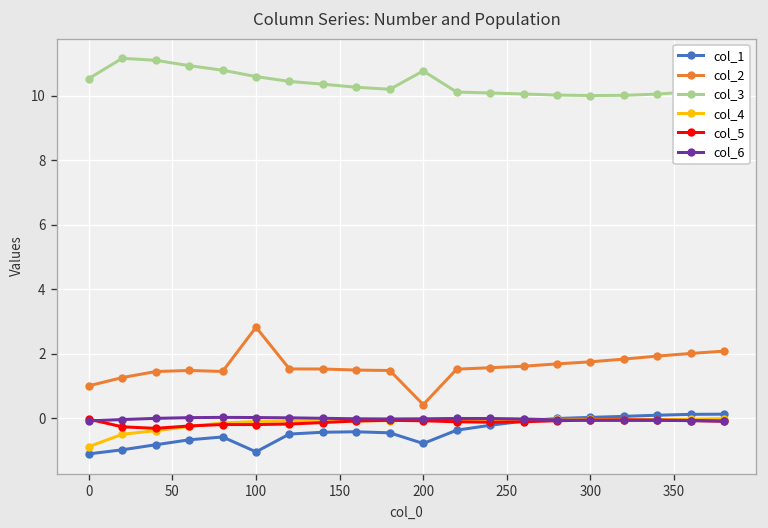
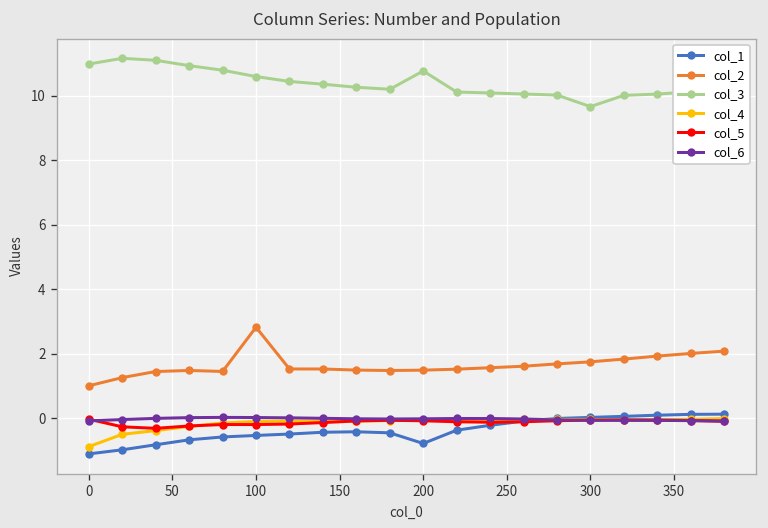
  {
    "col_1": {
      "0": -1.1,
-     "100": -1.0,
+     "100": -0.5,
      "200": -0.8
    },
    "col_2": {
      "0": 1.0,
      "100": 2.8,
-     "200": 0.4,
+     "200": 1.5,
      "300": 1.7
    },
    "col_3": {
-     "0": 10.5,
+     "0": 11.0,
      "100": 10.6,
      "200": 10.8,
-     "300": 10.0
+     "300": 9.7
    },
    "col_4": {
      "0": -0.9,
      "100": -0.1
    },
    "col_5": {
      "100": -0.2
    },
    "col_6": {
      "100": 0.0
    }
  }
